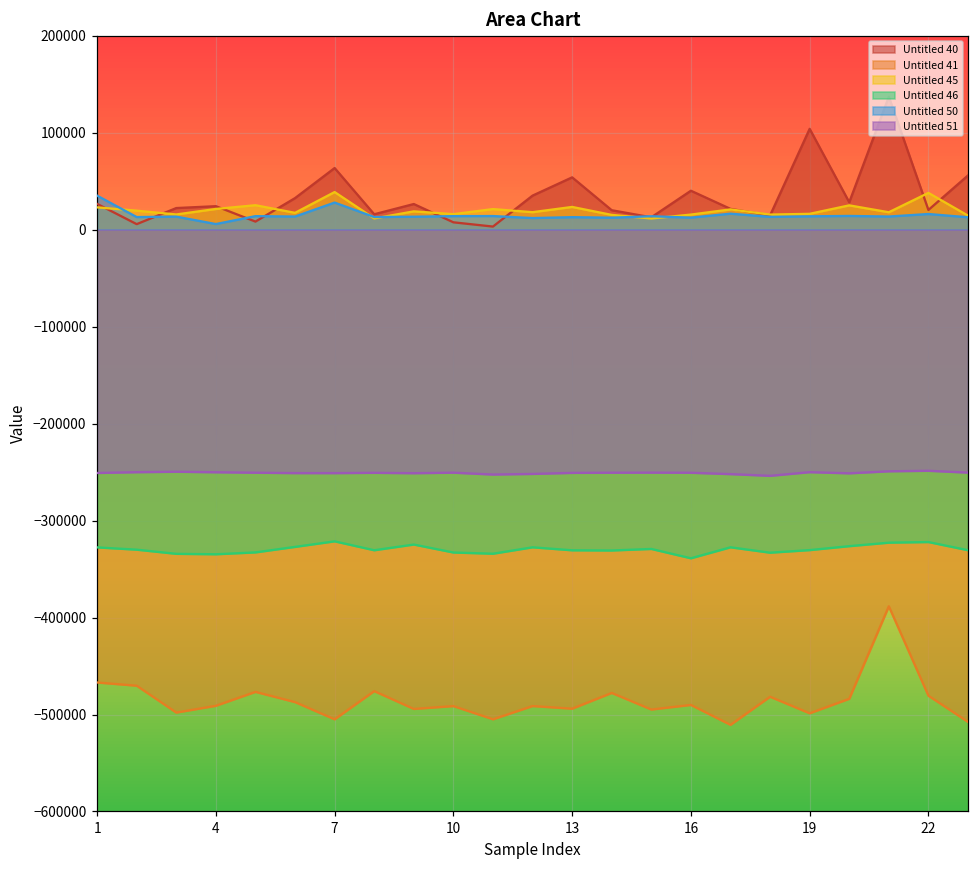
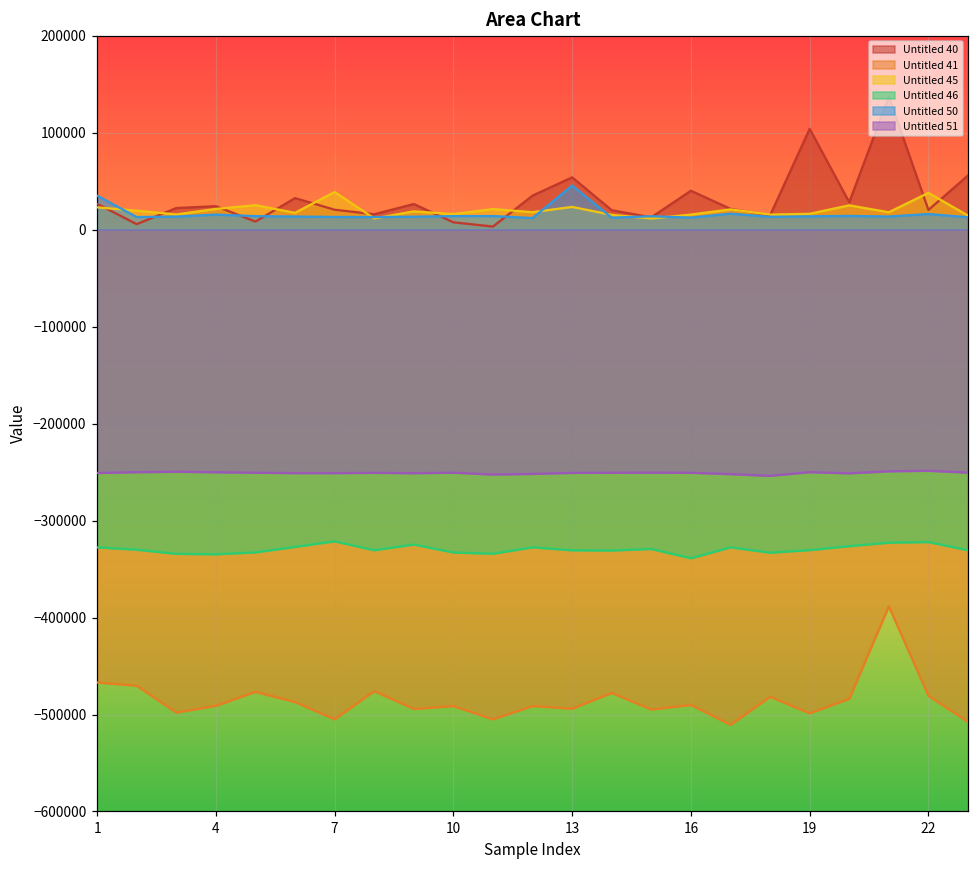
  {
    "Untitled 40": {
      "1": 30000,
      "4": 20000,
-     "7": 60000,
+     "7": 20000,
      "10": 10000,
      "13": 50000,
      "16": 40000,
      "19": 100000,
      "22": 20000
    },
    "Untitled 45": {
      "1": 20000,
      "4": 20000,
      "7": 40000,
      "13": 20000,
      "16": 20000,
      "22": 40000
    },
    "Untitled 50": {
      "1": 30000,
-     "4": 10000,
-     "7": 30000,
-     "13": 10000,
+     "4": 20000,
+     "7": 10000,
+     "13": 50000,
      "16": 10000,
      "22": 20000
    }
  }
